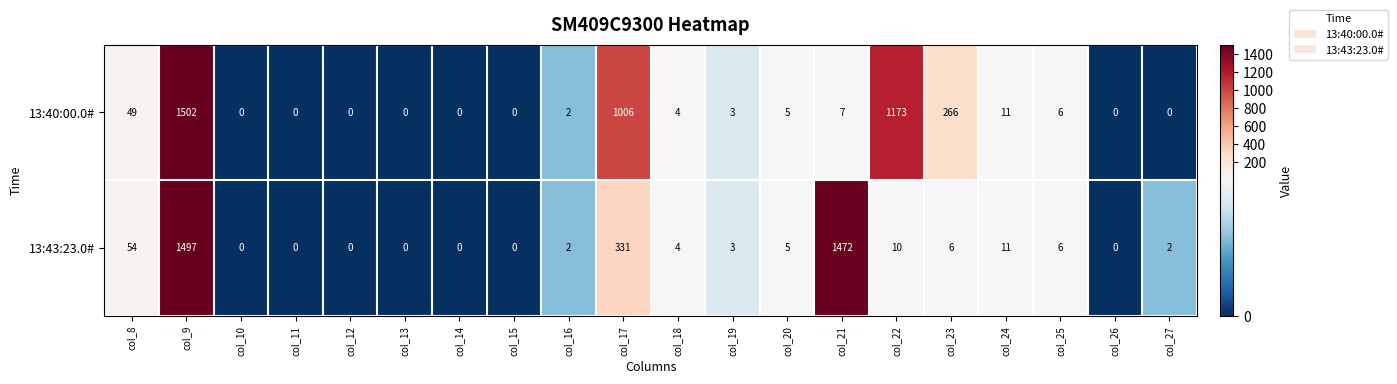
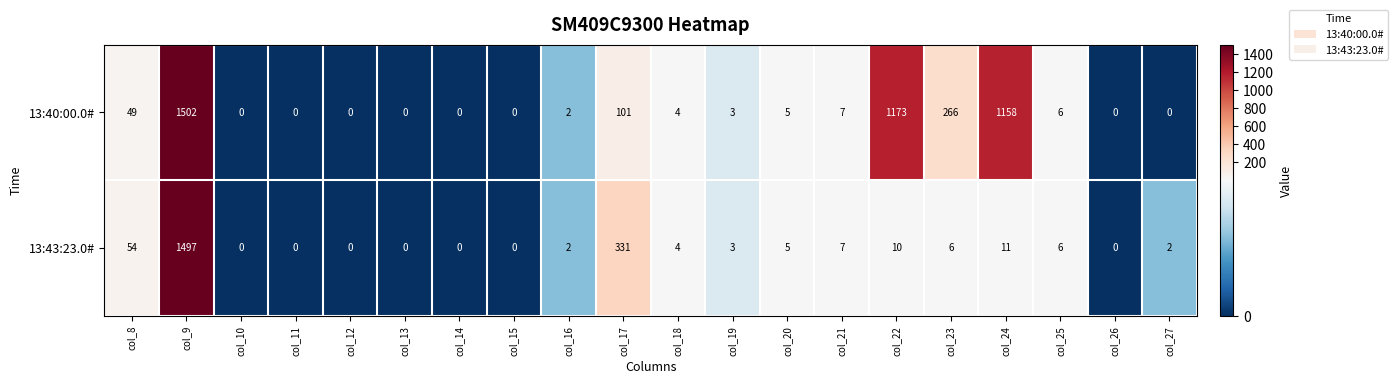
  {
    "13:40:00.0#": {
      "col_8": 49,
      "col_9": 1502,
      "col_10": 0,
      "col_11": 0,
      "col_12": 0,
      "col_13": 0,
      "col_14": 0,
      "col_15": 0,
      "col_16": 2,
-     "col_17": 1006,
+     "col_17": 101,
      "col_18": 4,
      "col_19": 3,
      "col_20": 5,
      "col_21": 7,
      "col_22": 1173,
      "col_23": 266,
-     "col_24": 11,
+     "col_24": 1158,
      "col_25": 6,
      "col_26": 0,
      "col_27": 0
    },
    "13:43:23.0#": {
      "col_8": 54,
      "col_9": 1497,
      "col_10": 0,
      "col_11": 0,
      "col_12": 0,
      "col_13": 0,
      "col_14": 0,
      "col_15": 0,
      "col_16": 2,
      "col_17": 331,
      "col_18": 4,
      "col_19": 3,
      "col_20": 5,
-     "col_21": 1472,
+     "col_21": 7,
      "col_22": 10,
      "col_23": 6,
      "col_24": 11,
      "col_25": 6,
      "col_26": 0,
      "col_27": 2
    }
  }
